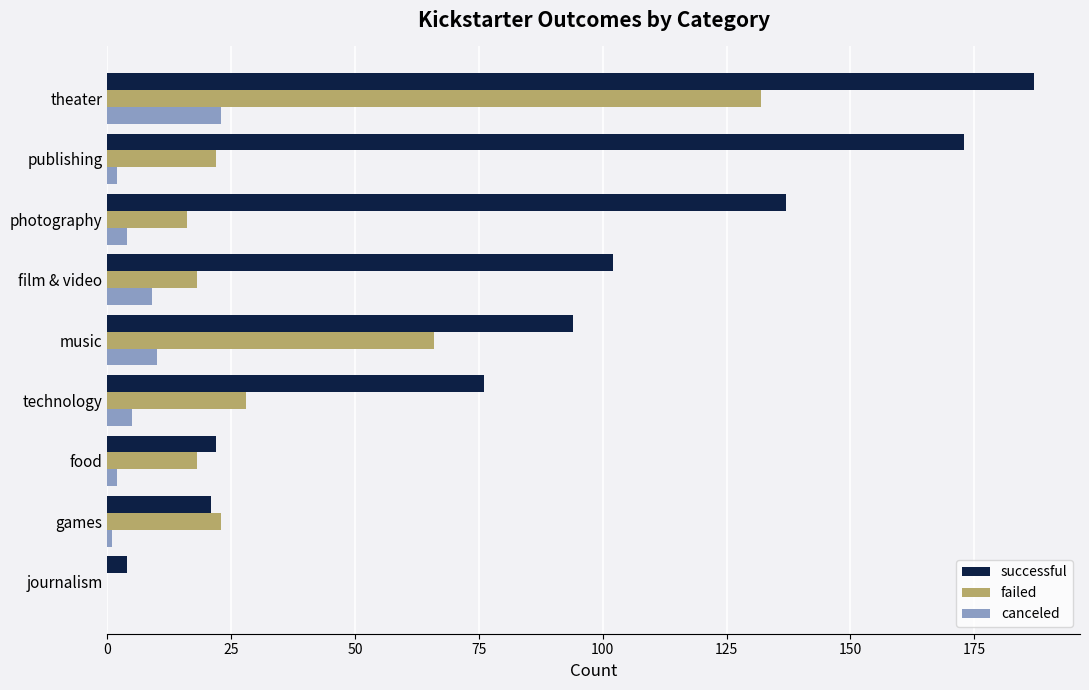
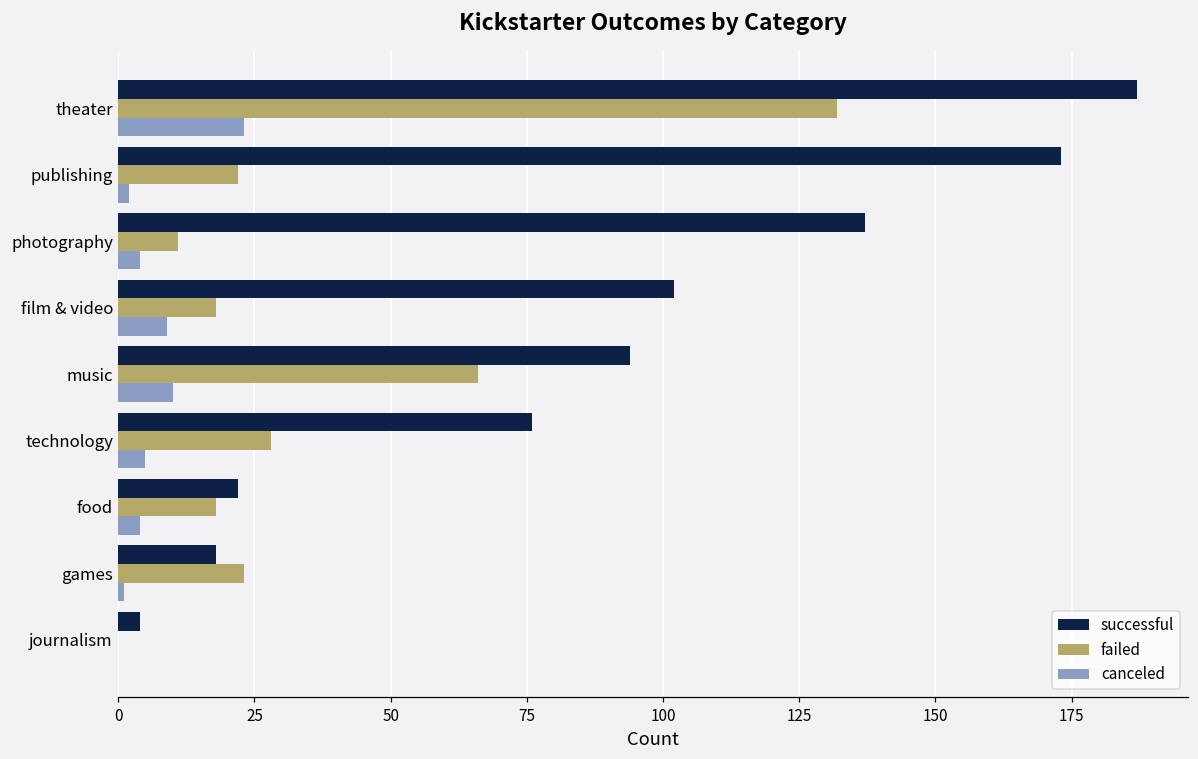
  {
    "successful": {
      "theater": 187,
      "publishing": 173,
      "photography": 137,
      "film & video": 102,
      "music": 94,
      "technology": 76,
      "food": 22,
-     "games": 21,
+     "games": 18,
      "journalism": 4
    },
    "failed": {
      "theater": 132,
      "publishing": 22,
-     "photography": 16,
+     "photography": 11,
      "film & video": 18,
      "music": 66,
      "technology": 28,
      "food": 18,
      "games": 23,
      "journalism": 0
    },
    "canceled": {
      "theater": 23,
      "publishing": 2,
      "photography": 4,
      "film & video": 9,
      "music": 10,
      "technology": 5,
-     "food": 2,
+     "food": 4,
      "games": 1,
      "journalism": 0
    }
  }
